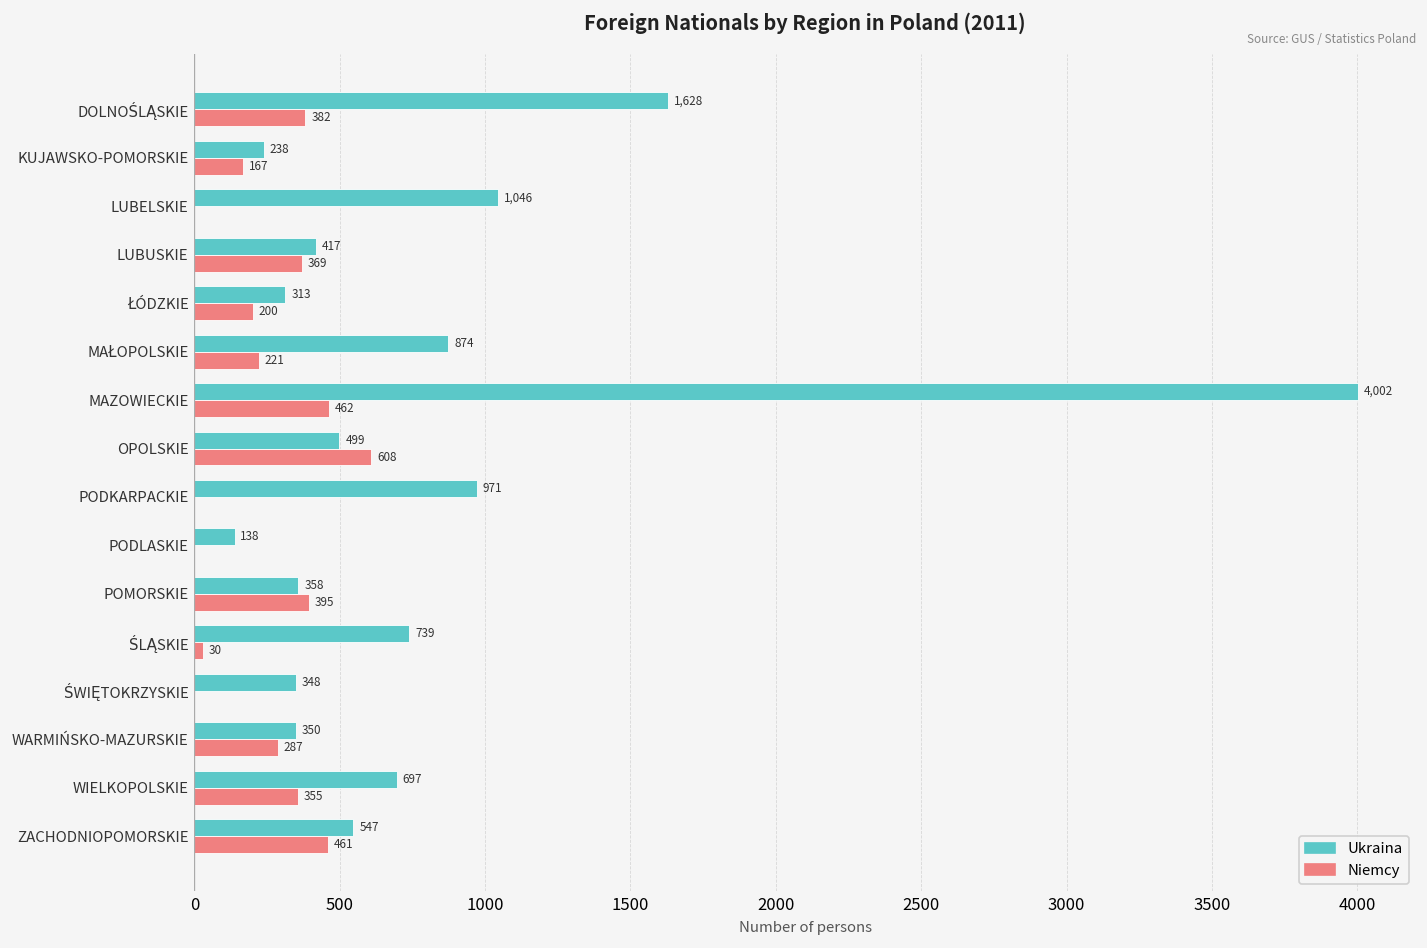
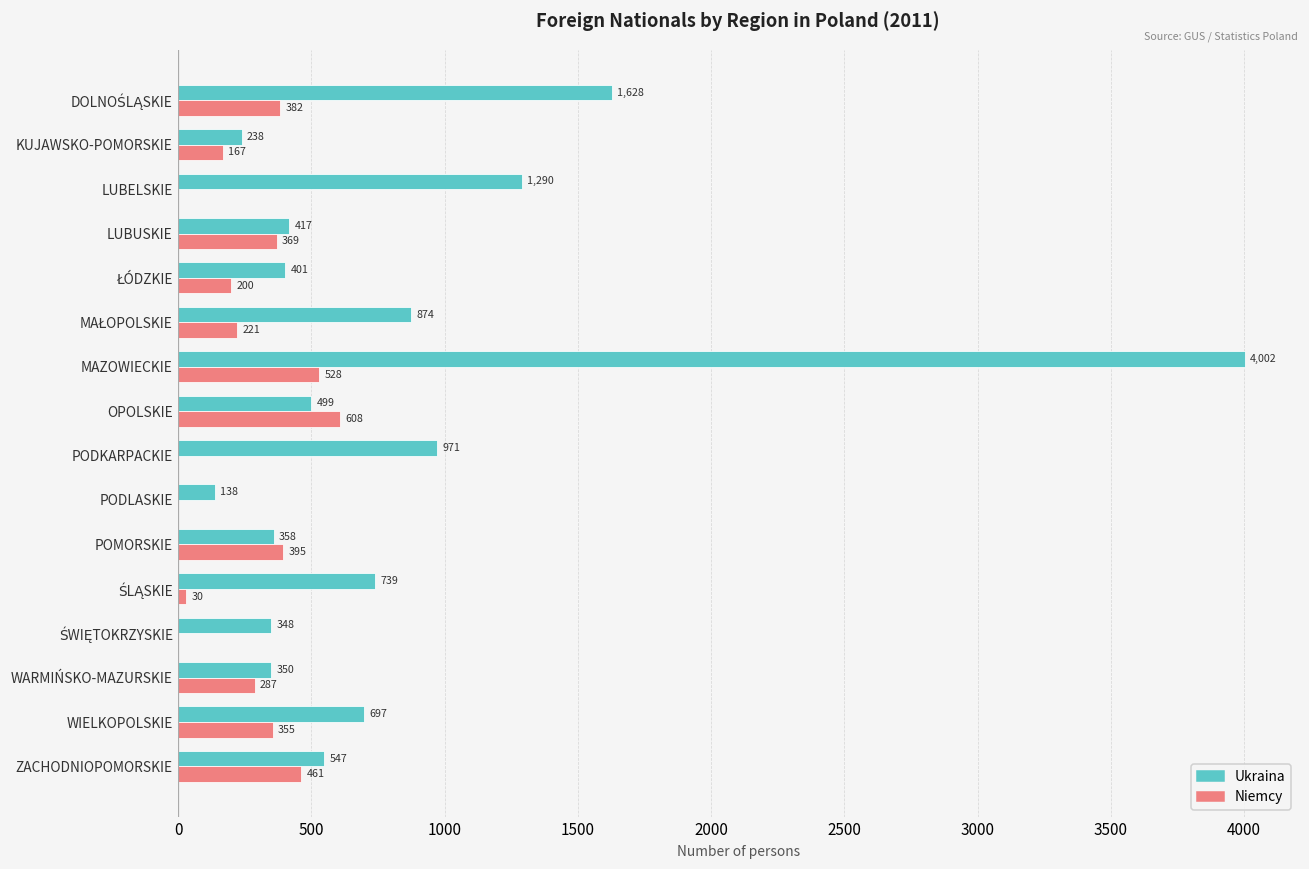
  {
    "Ukraina": {
      "DOLNOŚLĄSKIE": "1,628",
      "KUJAWSKO-POMORSKIE": "238",
-     "LUBELSKIE": "1,046",
+     "LUBELSKIE": "1,290",
      "LUBUSKIE": "417",
-     "ŁÓDZKIE": "313",
+     "ŁÓDZKIE": "401",
      "MAŁOPOLSKIE": "874",
      "MAZOWIECKIE": "4,002",
      "OPOLSKIE": "499",
      "PODKARPACKIE": "971",
      "PODLASKIE": "138",
      "POMORSKIE": "358",
      "ŚLĄSKIE": "739",
      "ŚWIĘTOKRZYSKIE": "348",
      "WARMIŃSKO-MAZURSKIE": "350",
      "WIELKOPOLSKIE": "697",
      "ZACHODNIOPOMORSKIE": "547"
    },
    "Niemcy": {
      "DOLNOŚLĄSKIE": "382",
      "KUJAWSKO-POMORSKIE": "167",
      "LUBUSKIE": "369",
      "ŁÓDZKIE": "200",
      "MAŁOPOLSKIE": "221",
-     "MAZOWIECKIE": "462",
+     "MAZOWIECKIE": "528",
      "OPOLSKIE": "608",
      "POMORSKIE": "395",
      "ŚLĄSKIE": "30",
      "WARMIŃSKO-MAZURSKIE": "287",
      "WIELKOPOLSKIE": "355",
      "ZACHODNIOPOMORSKIE": "461"
    }
  }
